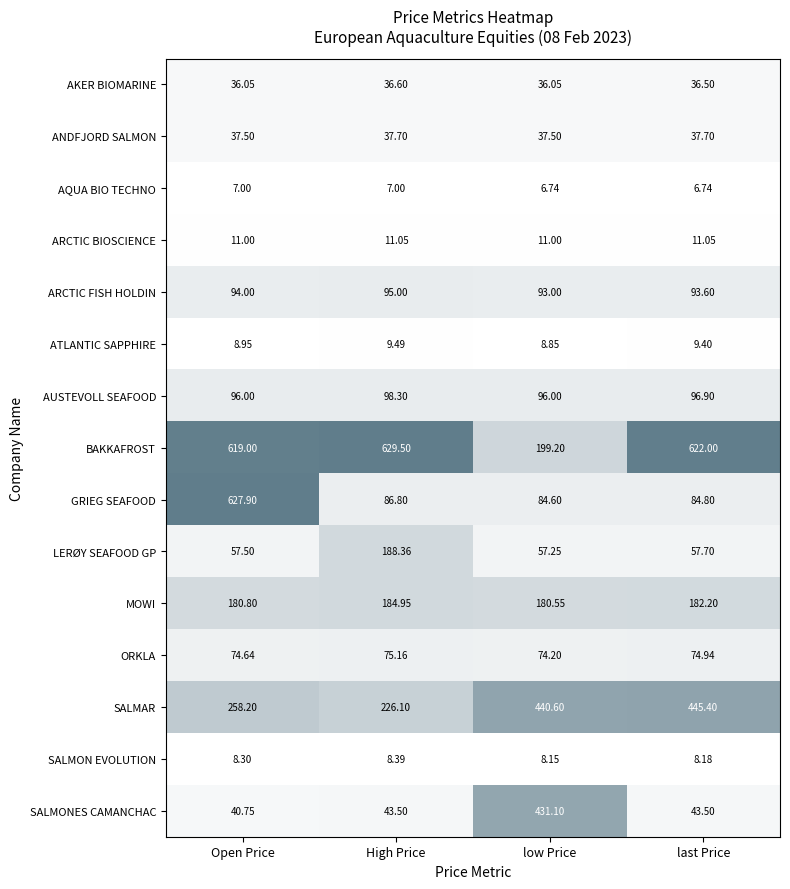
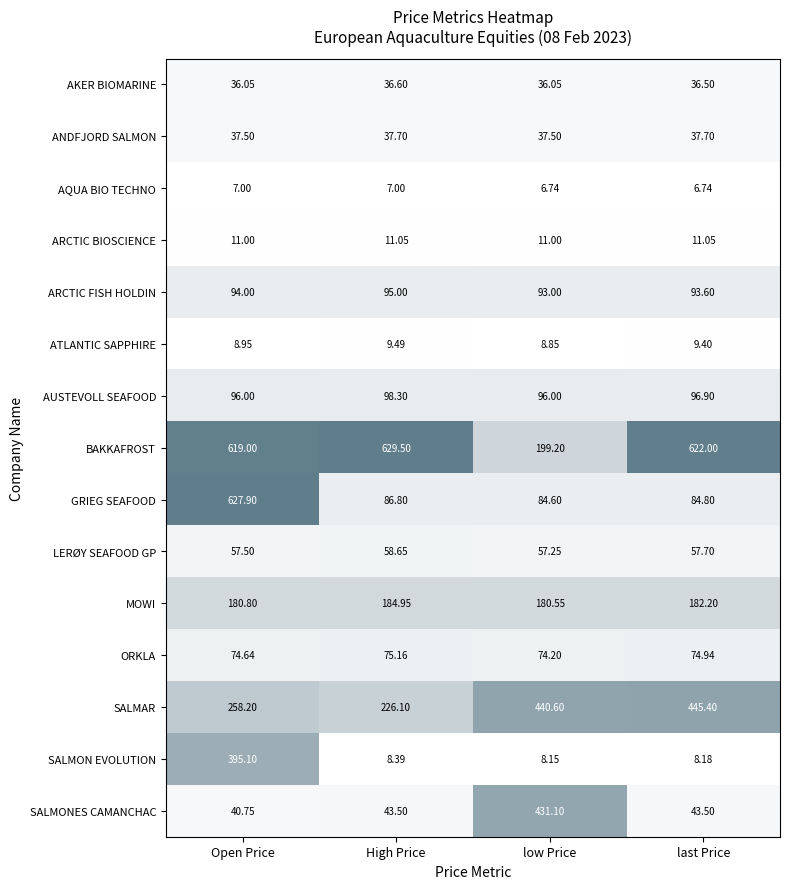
  {
    "AKER BIOMARINE": {
      "Open Price": 36.05,
      "High Price": 36.60,
      "low Price": 36.05,
      "last Price": 36.50
    },
    "ANDFJORD SALMON": {
      "Open Price": 37.50,
      "High Price": 37.70,
      "low Price": 37.50,
      "last Price": 37.70
    },
    "AQUA BIO TECHNO": {
      "Open Price": 7.00,
      "High Price": 7.00,
      "low Price": 6.74,
      "last Price": 6.74
    },
    "ARCTIC BIOSCIENCE": {
      "Open Price": 11.00,
      "High Price": 11.05,
      "low Price": 11.00,
      "last Price": 11.05
    },
    "ARCTIC FISH HOLDIN": {
      "Open Price": 94.00,
      "High Price": 95.00,
      "low Price": 93.00,
      "last Price": 93.60
    },
    "ATLANTIC SAPPHIRE": {
      "Open Price": 8.95,
      "High Price": 9.49,
      "low Price": 8.85,
      "last Price": 9.40
    },
    "AUSTEVOLL SEAFOOD": {
      "Open Price": 96.00,
      "High Price": 98.30,
      "low Price": 96.00,
      "last Price": 96.90
    },
    "BAKKAFROST": {
      "Open Price": 619.00,
      "High Price": 629.50,
      "low Price": 199.20,
      "last Price": 622.00
    },
    "GRIEG SEAFOOD": {
      "Open Price": 627.90,
      "High Price": 86.80,
      "low Price": 84.60,
      "last Price": 84.80
    },
    "LERØY SEAFOOD GP": {
      "Open Price": 57.50,
-     "High Price": 188.36,
+     "High Price": 58.65,
      "low Price": 57.25,
      "last Price": 57.70
    },
    "MOWI": {
      "Open Price": 180.80,
      "High Price": 184.95,
      "low Price": 180.55,
      "last Price": 182.20
    },
    "ORKLA": {
      "Open Price": 74.64,
      "High Price": 75.16,
      "low Price": 74.20,
      "last Price": 74.94
    },
    "SALMAR": {
      "Open Price": 258.20,
      "High Price": 226.10,
      "low Price": 440.60,
      "last Price": 445.40
    },
    "SALMON EVOLUTION": {
-     "Open Price": 8.30,
+     "Open Price": 395.10,
      "High Price": 8.39,
      "low Price": 8.15,
      "last Price": 8.18
    },
    "SALMONES CAMANCHAC": {
      "Open Price": 40.75,
      "High Price": 43.50,
      "low Price": 431.10,
      "last Price": 43.50
    }
  }
